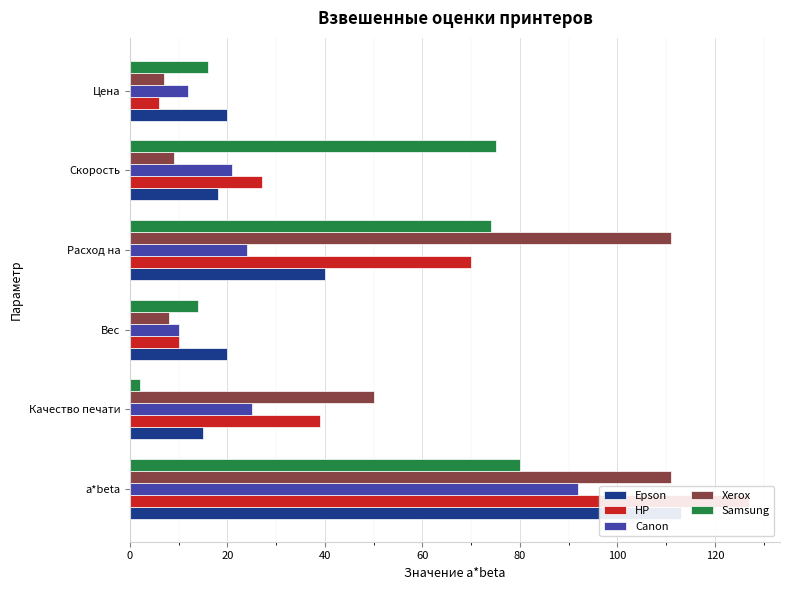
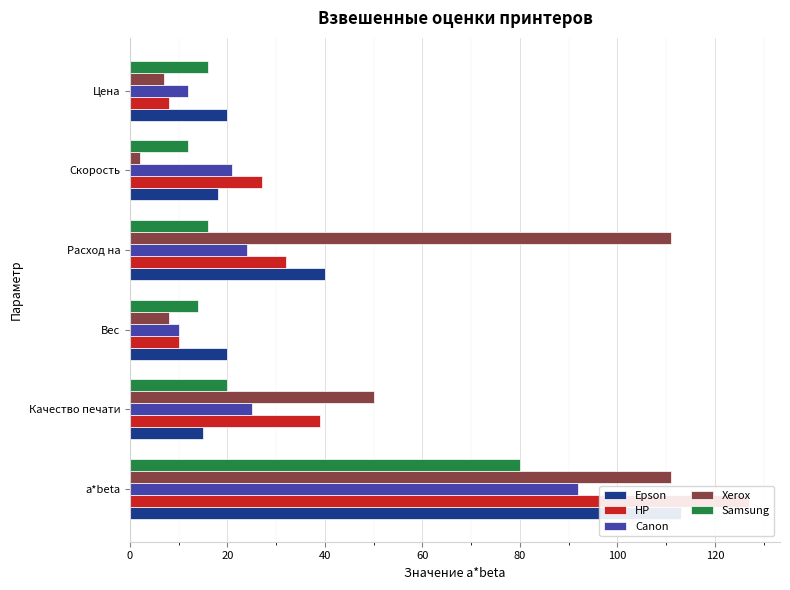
  {
    "HP": {
-     "Цена": 6,
+     "Цена": 8,
      "Скорость": 27,
-     "Расход на": 70,
+     "Расход на": 32,
      "Вес": 10,
      "Качество печати": 39
    },
    "Xerox": {
      "Цена": 7,
-     "Скорость": 9,
+     "Скорость": 2,
      "Расход на": 111,
      "Вес": 8,
      "Качество печати": 50,
      "a*beta": 111
    },
    "Samsung": {
      "Цена": 16,
-     "Скорость": 75,
-     "Расход на": 74,
+     "Скорость": 12,
+     "Расход на": 16,
      "Вес": 14,
-     "Качество печати": 2,
+     "Качество печати": 20,
      "a*beta": 80
    }
  }
